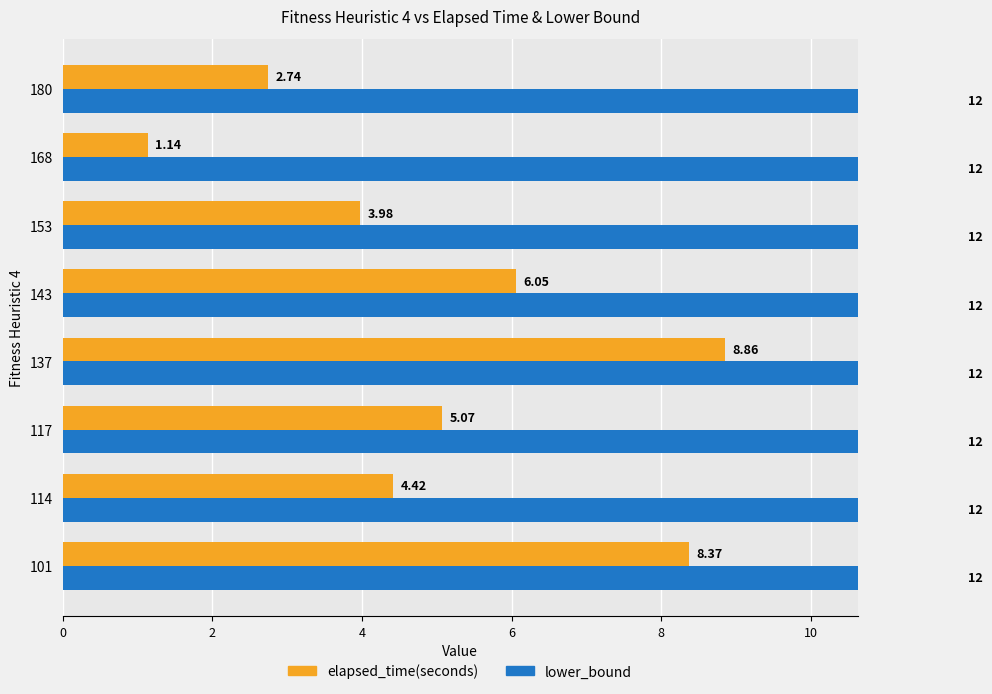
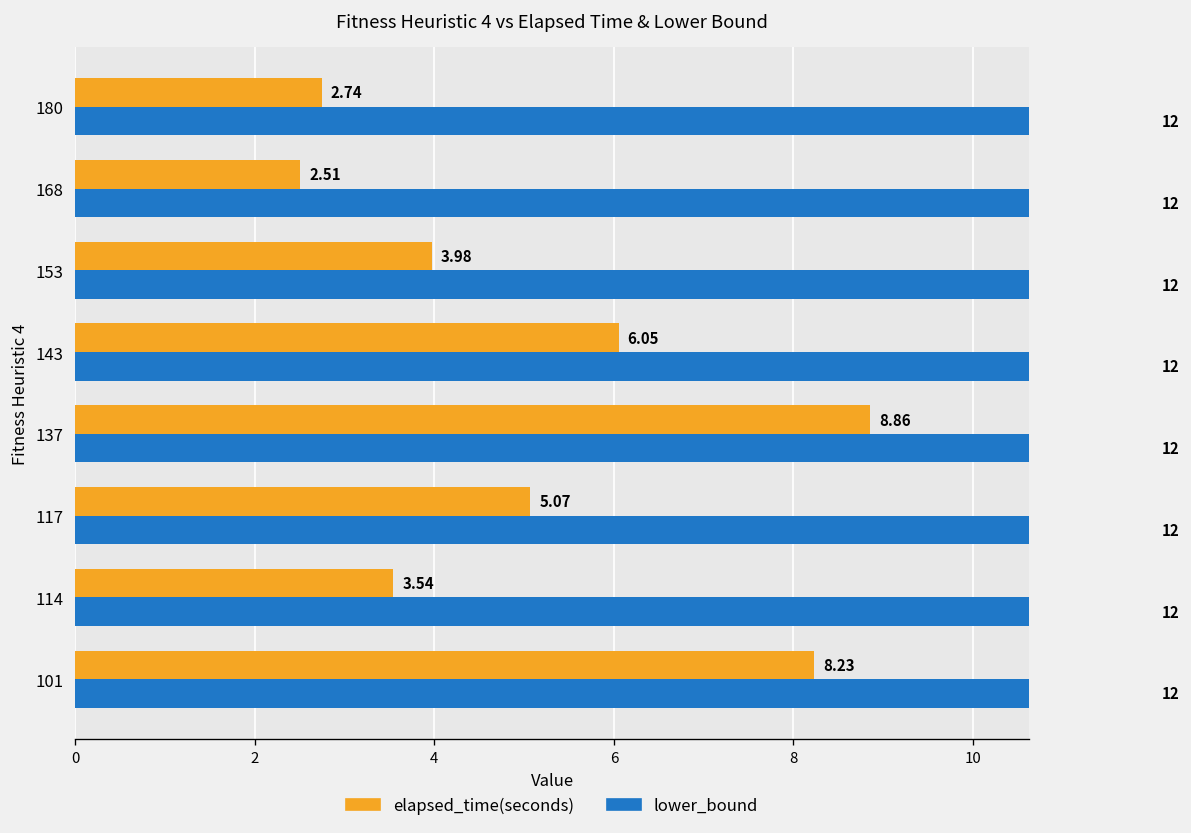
  {
    "elapsed_time(seconds)": {
      "180": 2.74,
-     "168": 1.14,
+     "168": 2.51,
      "153": 3.98,
      "143": 6.05,
      "137": 8.86,
      "117": 5.07,
-     "114": 4.42,
-     "101": 8.37
+     "114": 3.54,
+     "101": 8.23
    }
  }
